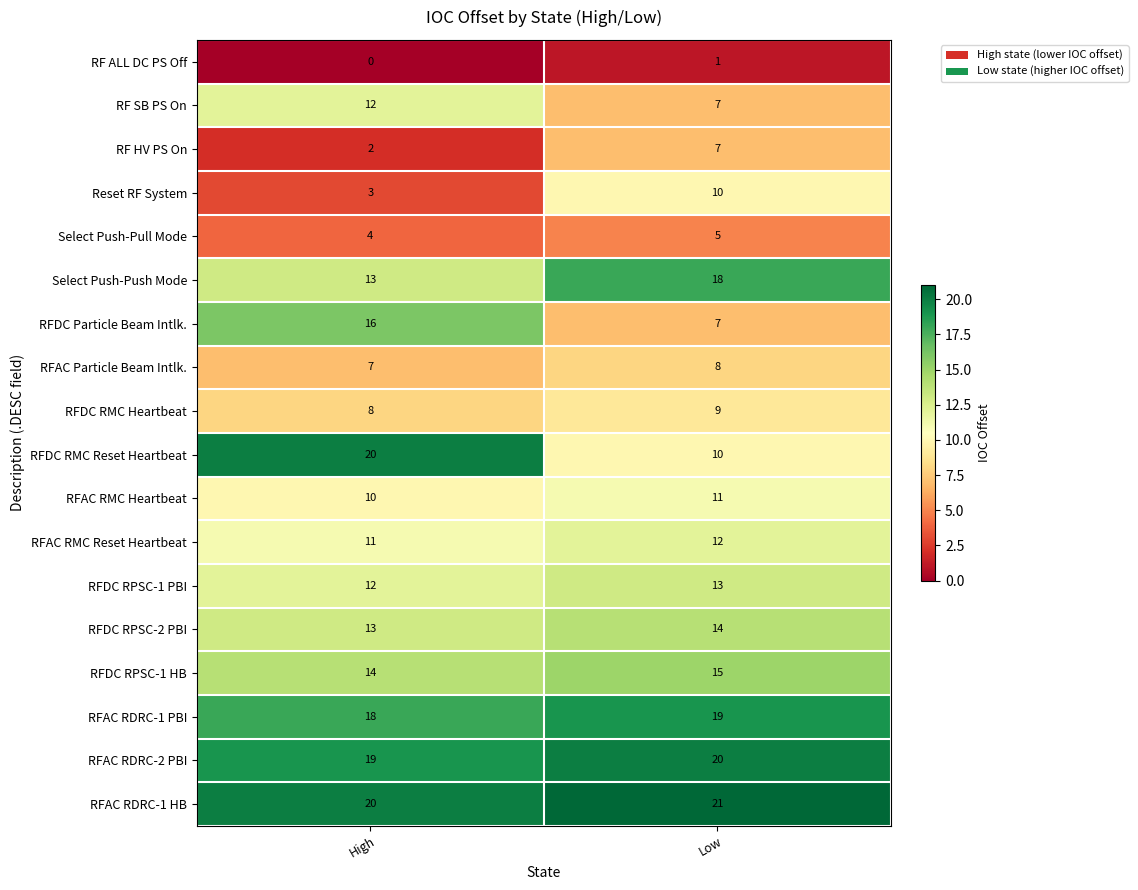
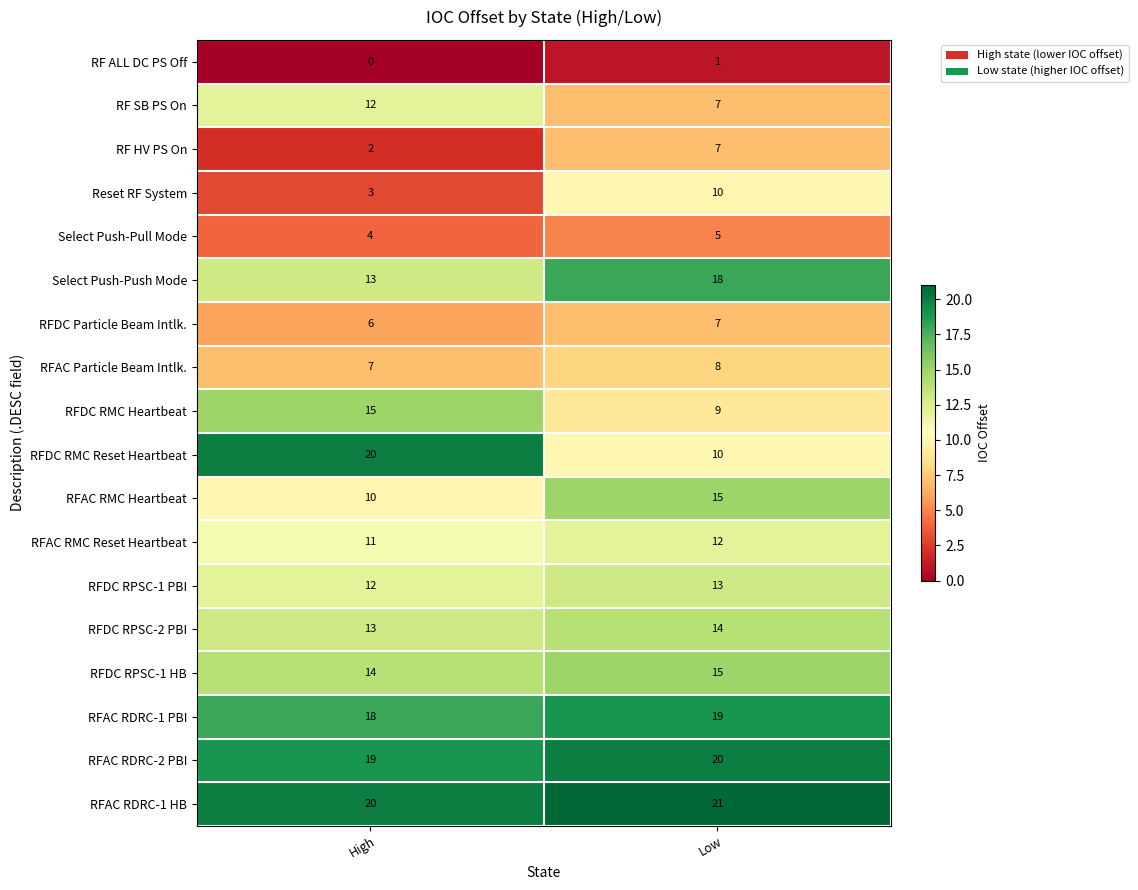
  {
    "RF ALL DC PS Off": {
      "High": 0,
      "Low": 1
    },
    "RF SB PS On": {
      "High": 12,
      "Low": 7
    },
    "RF HV PS On": {
      "High": 2,
      "Low": 7
    },
    "Reset RF System": {
      "High": 3,
      "Low": 10
    },
    "Select Push-Pull Mode": {
      "High": 4,
      "Low": 5
    },
    "Select Push-Push Mode": {
      "High": 13,
      "Low": 18
    },
    "RFDC Particle Beam Intlk.": {
-     "High": 16,
+     "High": 6,
      "Low": 7
    },
    "RFAC Particle Beam Intlk.": {
      "High": 7,
      "Low": 8
    },
    "RFDC RMC Heartbeat": {
-     "High": 8,
+     "High": 15,
      "Low": 9
    },
    "RFDC RMC Reset Heartbeat": {
      "High": 20,
      "Low": 10
    },
    "RFAC RMC Heartbeat": {
      "High": 10,
-     "Low": 11
+     "Low": 15
    },
    "RFAC RMC Reset Heartbeat": {
      "High": 11,
      "Low": 12
    },
    "RFDC RPSC-1 PBI": {
      "High": 12,
      "Low": 13
    },
    "RFDC RPSC-2 PBI": {
      "High": 13,
      "Low": 14
    },
    "RFDC RPSC-1 HB": {
      "High": 14,
      "Low": 15
    },
    "RFAC RDRC-1 PBI": {
      "High": 18,
      "Low": 19
    },
    "RFAC RDRC-2 PBI": {
      "High": 19,
      "Low": 20
    },
    "RFAC RDRC-1 HB": {
      "High": 20,
      "Low": 21
    }
  }
